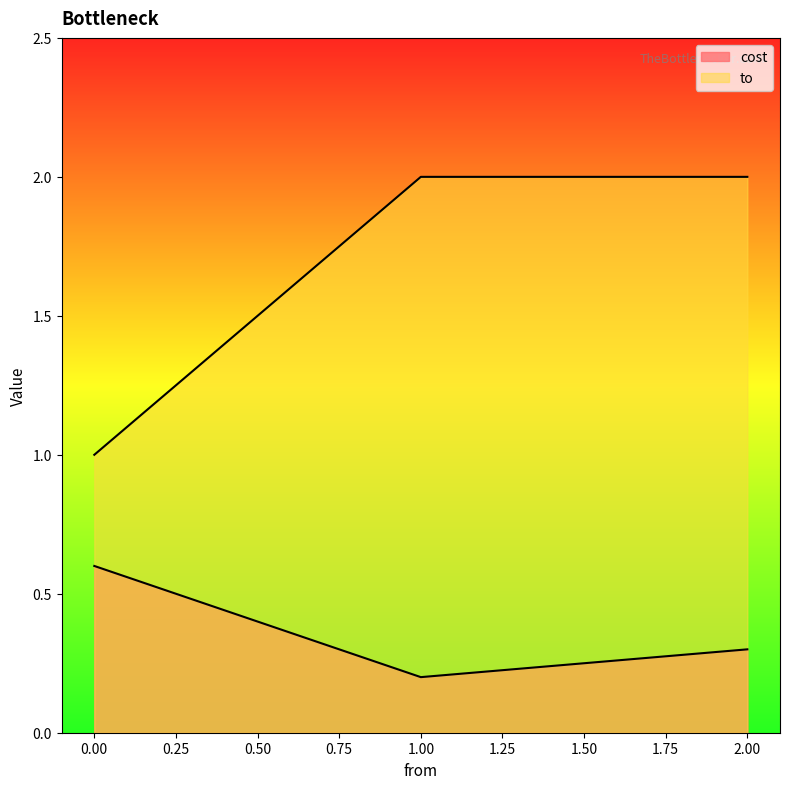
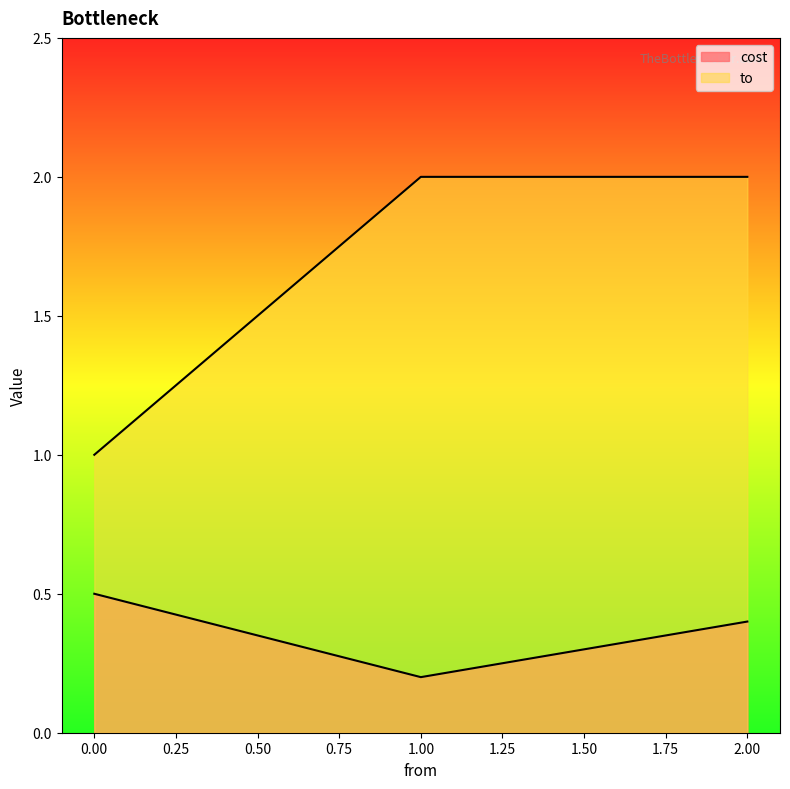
  {
    "cost": {
-     "0.00": 0.6,
+     "0.00": 0.5,
      "1.00": 0.2,
-     "2.00": 0.3
+     "2.00": 0.4
    },
    "to": {
      "0.00": 1.0,
      "1.00": 2.0,
      "2.00": 2.0
    }
  }
